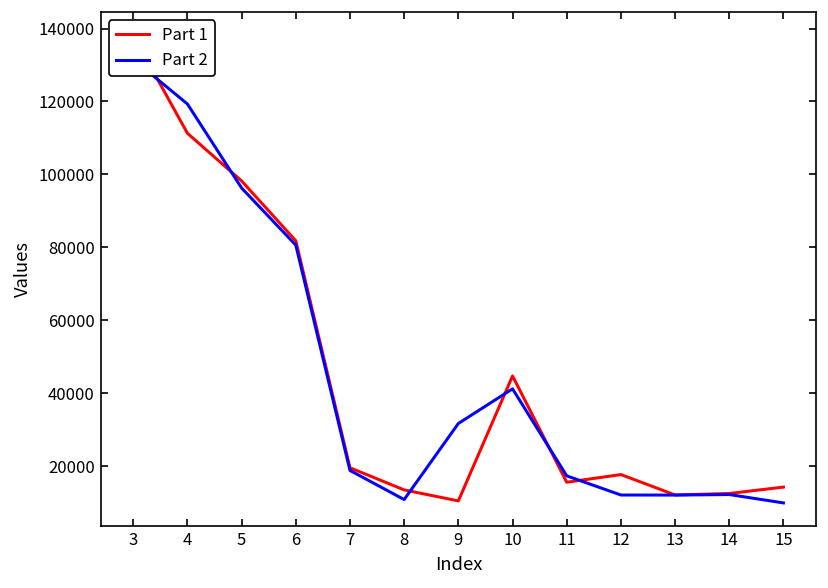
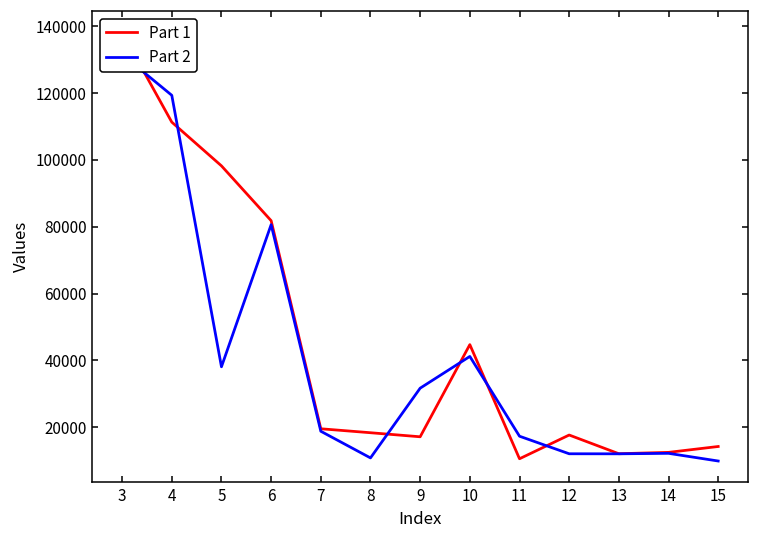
  {
    "Part 1": {
      "4": 111000,
      "5": 98000,
      "6": 82000,
-     "8": 13000,
-     "9": 10000,
+     "8": 18000,
+     "9": 17000,
      "10": 45000,
-     "11": 16000,
+     "11": 11000,
      "12": 18000,
      "15": 14000
    },
    "Part 2": {
      "4": 119000,
-     "5": 96000,
+     "5": 38000,
      "6": 81000,
      "8": 11000,
      "9": 32000,
      "10": 41000,
      "11": 17000,
      "12": 12000,
      "15": 10000
    }
  }
